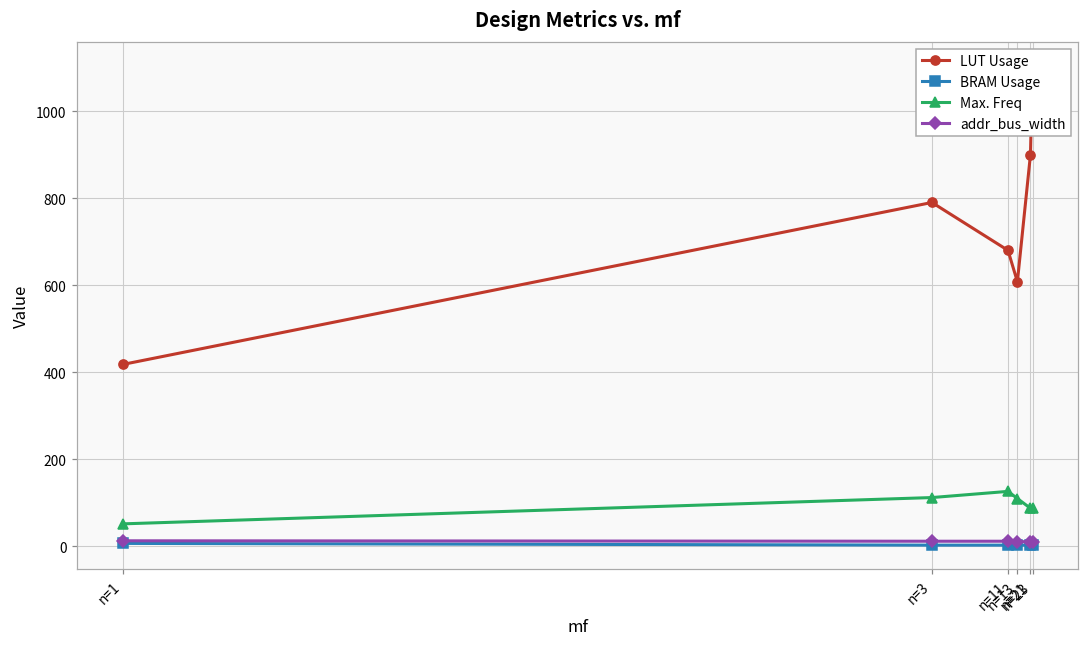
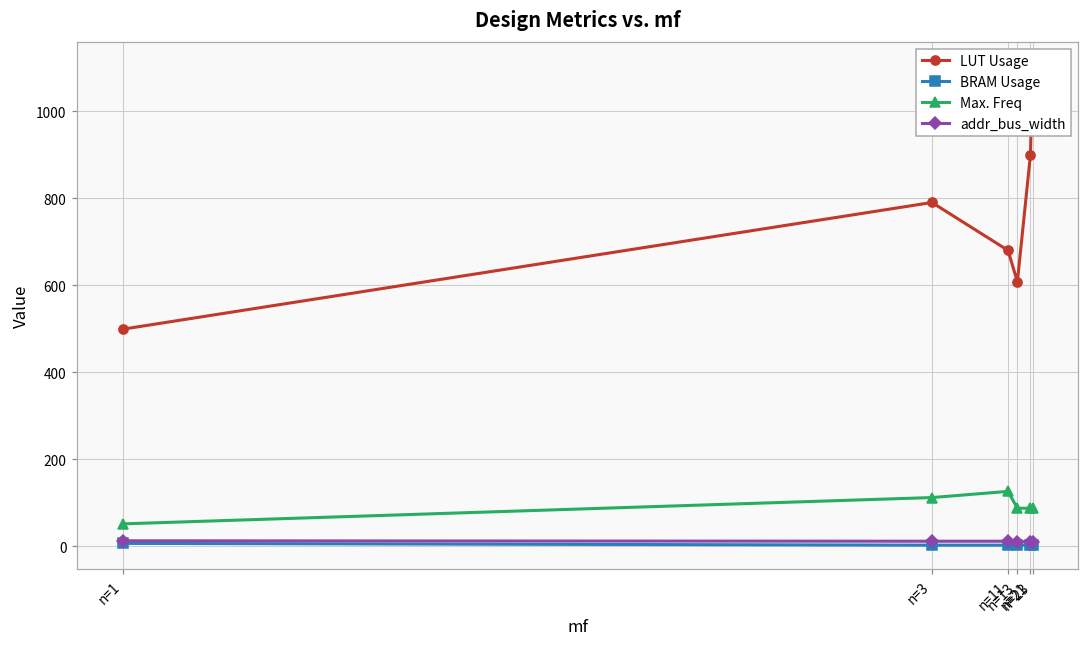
  {
    "LUT Usage": {
-     "n=1": 420,
+     "n=1": 500,
      "n=3": 790,
      "n=11": 680,
      "n=13": 610,
      "n=21": 900
    },
    "BRAM Usage": {
      "n=3": 0,
      "n=11": 0,
      "n=13": 0,
      "n=21": 0,
      "n=23": 0
    },
    "Max. Freq": {
      "n=1": 50,
      "n=3": 110,
      "n=11": 130,
-     "n=13": 110,
+     "n=13": 90,
      "n=21": 90,
      "n=23": 90
    },
    "addr_bus_width": {
      "n=3": 10,
      "n=11": 10,
      "n=13": 10,
      "n=21": 10,
      "n=23": 10
    }
  }
